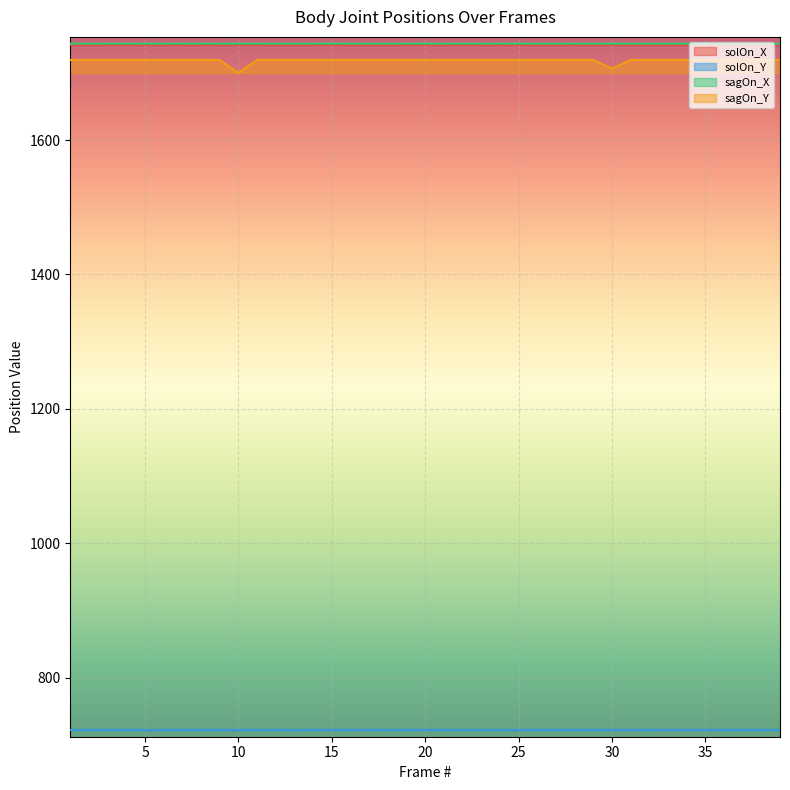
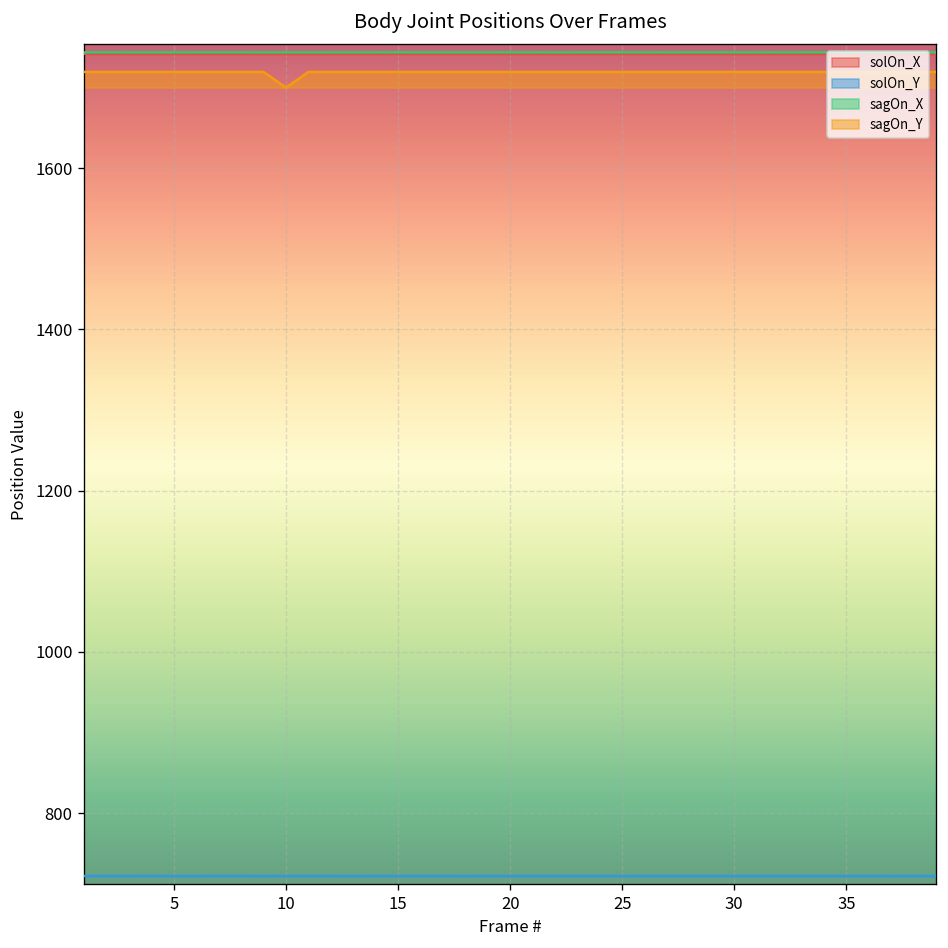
  {
    "solOn_Y": {
      "5": 720,
      "10": 720,
      "15": 720,
      "20": 720,
      "25": 720,
      "30": 720,
      "35": 720
    },
    "sagOn_Y": {
      "5": 1720,
      "10": 1700,
      "15": 1720,
      "20": 1720,
      "25": 1720,
-     "30": 1710
+     "30": 1720
    }
  }
